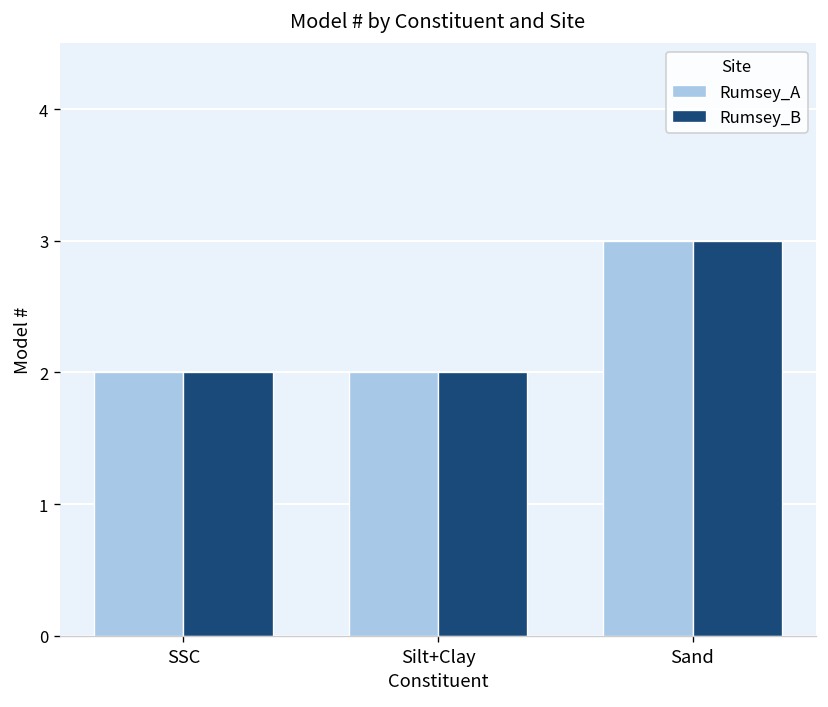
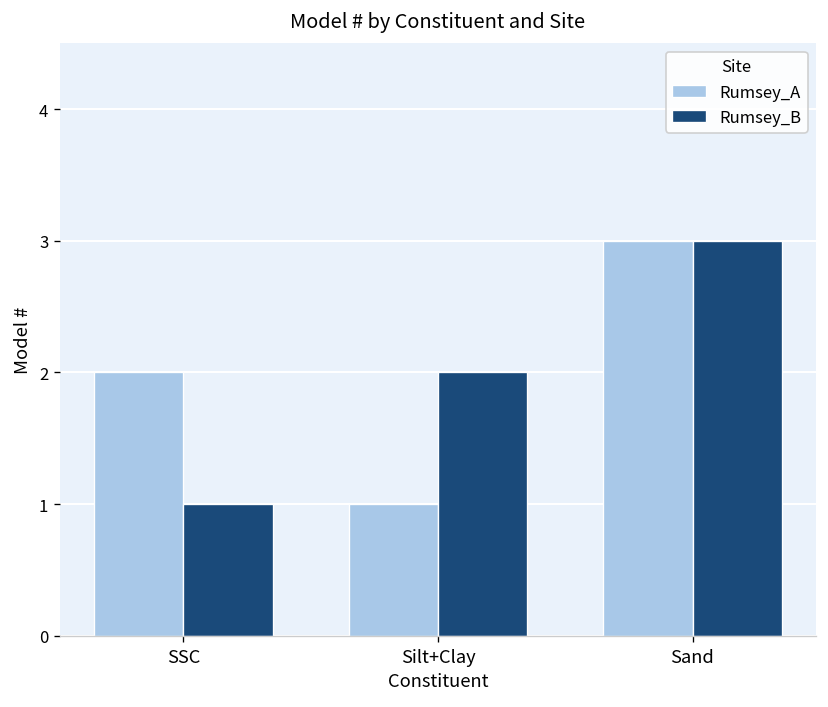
  {
    "Rumsey_A": {
      "SSC": 2,
-     "Silt+Clay": 2,
+     "Silt+Clay": 1,
      "Sand": 3
    },
    "Rumsey_B": {
-     "SSC": 2,
+     "SSC": 1,
      "Silt+Clay": 2,
      "Sand": 3
    }
  }
